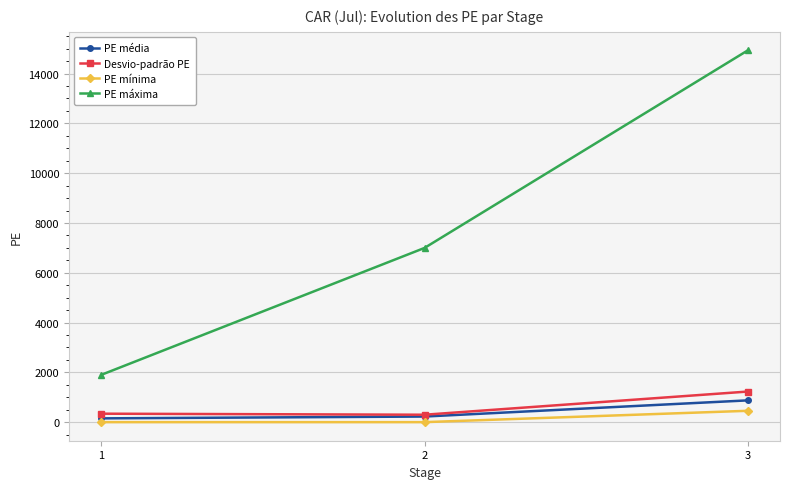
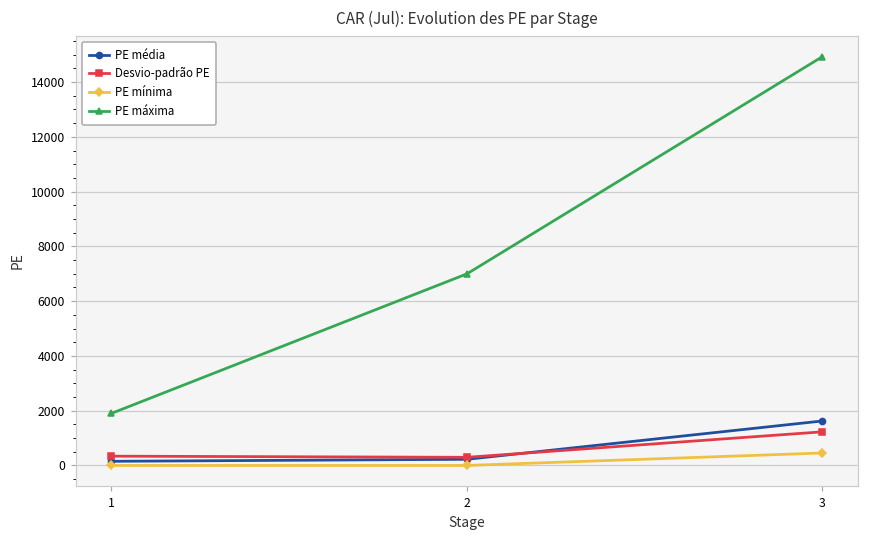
  {
    "PE média": {
      "1": 200,
-     "3": 900
+     "3": 1600
    },
    "Desvio-padrão PE": {
      "1": 300,
      "3": 1200
    },
    "PE mínima": {
      "1": 0,
      "2": 0,
      "3": 500
    },
    "PE máxima": {
      "1": 1900,
      "2": 7000,
      "3": 14900
    }
  }
